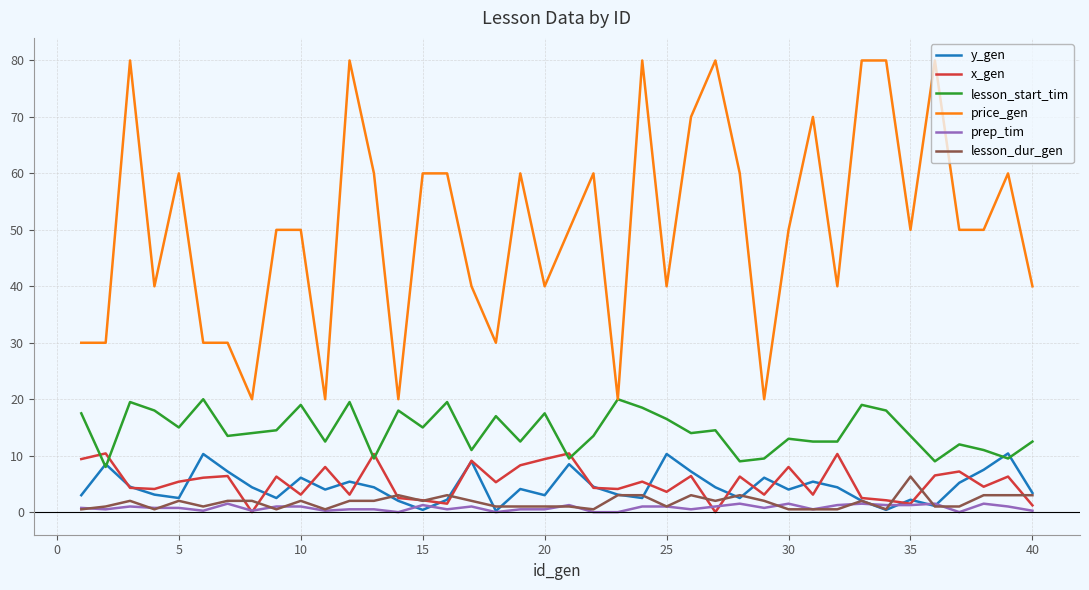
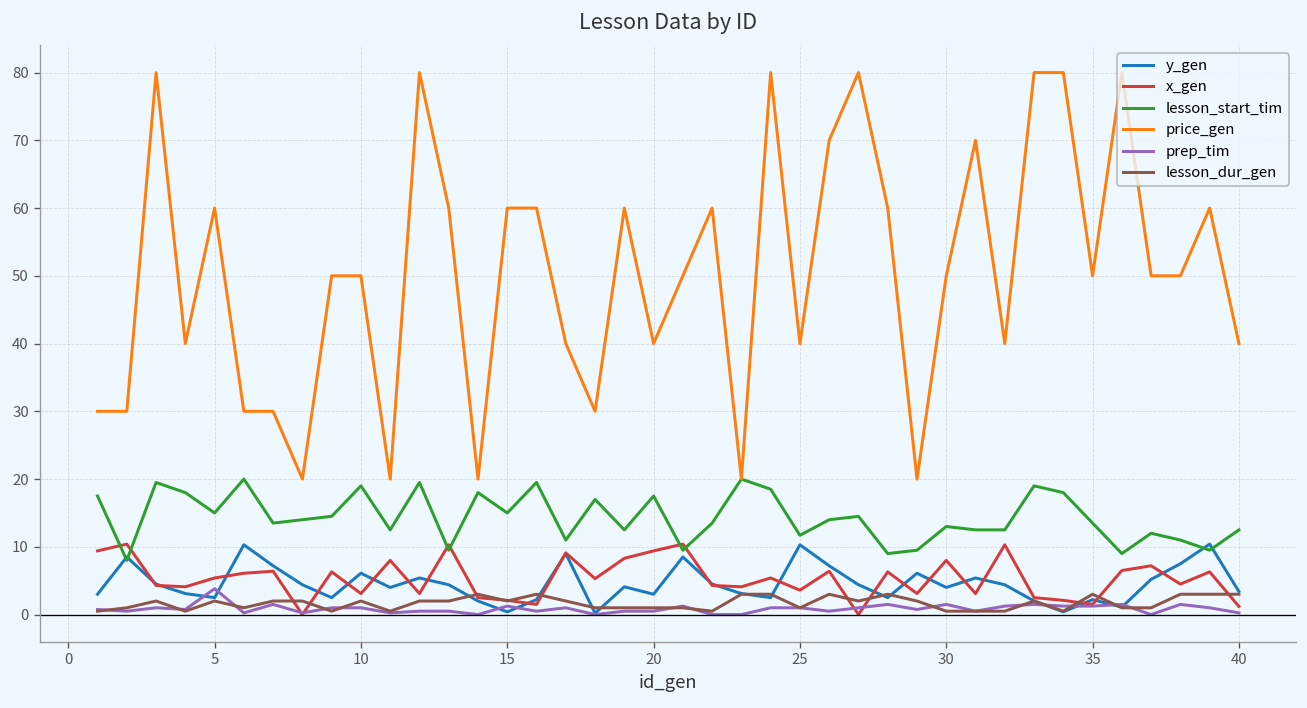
  {
    "y_gen": {
      "5": 3,
      "10": 6,
      "15": 0,
      "20": 3,
      "25": 10,
      "30": 4,
      "35": 2
    },
    "x_gen": {
      "5": 5,
      "10": 3,
      "20": 9,
      "25": 4,
      "30": 8,
      "40": 1
    },
    "lesson_start_tim": {
      "5": 15,
      "10": 19,
      "15": 15,
      "20": 18,
-     "25": 17,
+     "25": 12,
      "30": 13,
      "35": 14,
      "40": 13
    },
    "price_gen": {
      "5": 60,
      "10": 50,
      "15": 60,
      "20": 40,
      "25": 40,
      "30": 50,
      "35": 50,
      "40": 40
    },
    "prep_tim": {
-     "5": 1,
+     "5": 4,
      "10": 1,
      "15": 1,
      "20": 1,
      "30": 2,
      "40": 0
    },
    "lesson_dur_gen": {
      "5": 2,
      "10": 2,
      "20": 1,
      "30": 1,
-     "35": 6
+     "35": 3
    }
  }
